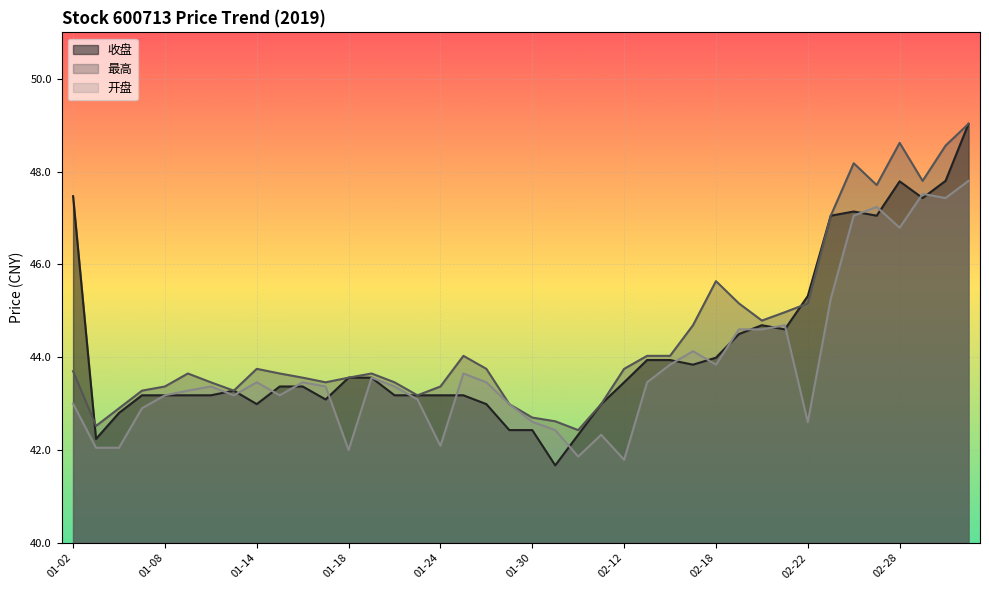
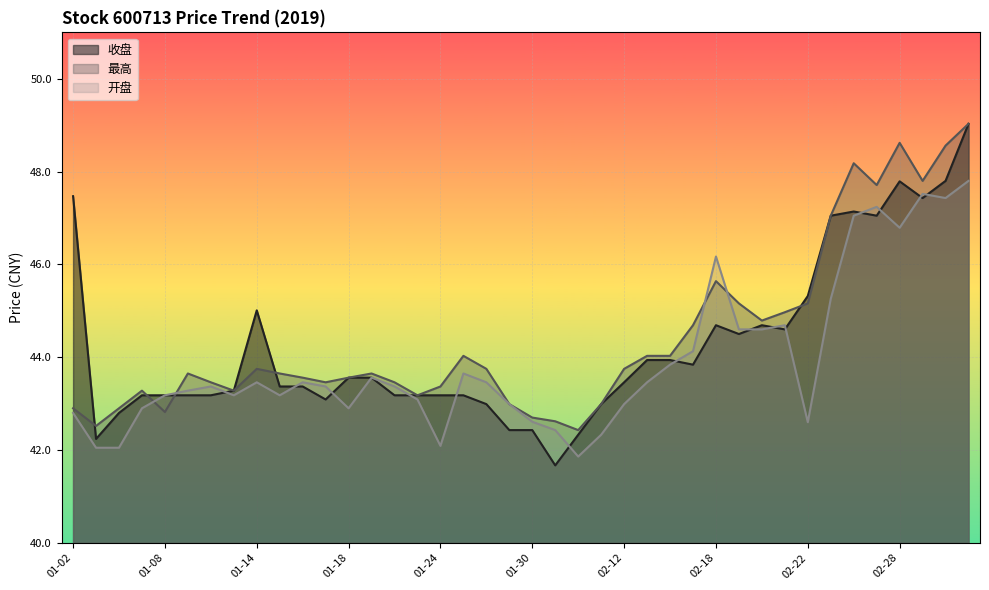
  {
    "收盘": {
      "01-02": 47.5,
-     "01-14": 43.0,
+     "01-14": 45.0,
      "01-24": 43.2,
      "01-30": 42.4,
      "02-12": 43.5,
-     "02-18": 44.0,
+     "02-18": 44.7,
      "02-22": 45.3,
      "02-28": 47.8
    },
    "最高": {
-     "01-02": 43.7,
-     "01-08": 43.4,
+     "01-02": 42.9,
+     "01-08": 42.8,
      "01-14": 43.8,
      "01-24": 43.4,
      "01-30": 42.7,
      "02-12": 43.8,
      "02-18": 45.6,
      "02-22": 45.2,
      "02-28": 48.6
    },
    "开盘": {
-     "01-02": 43.0,
+     "01-02": 42.8,
      "01-14": 43.5,
-     "01-18": 42.0,
+     "01-18": 42.9,
      "01-24": 42.1,
      "01-30": 42.6,
-     "02-12": 41.8,
-     "02-18": 43.8,
+     "02-12": 43.0,
+     "02-18": 46.2,
      "02-22": 42.6,
      "02-28": 46.8
    }
  }
